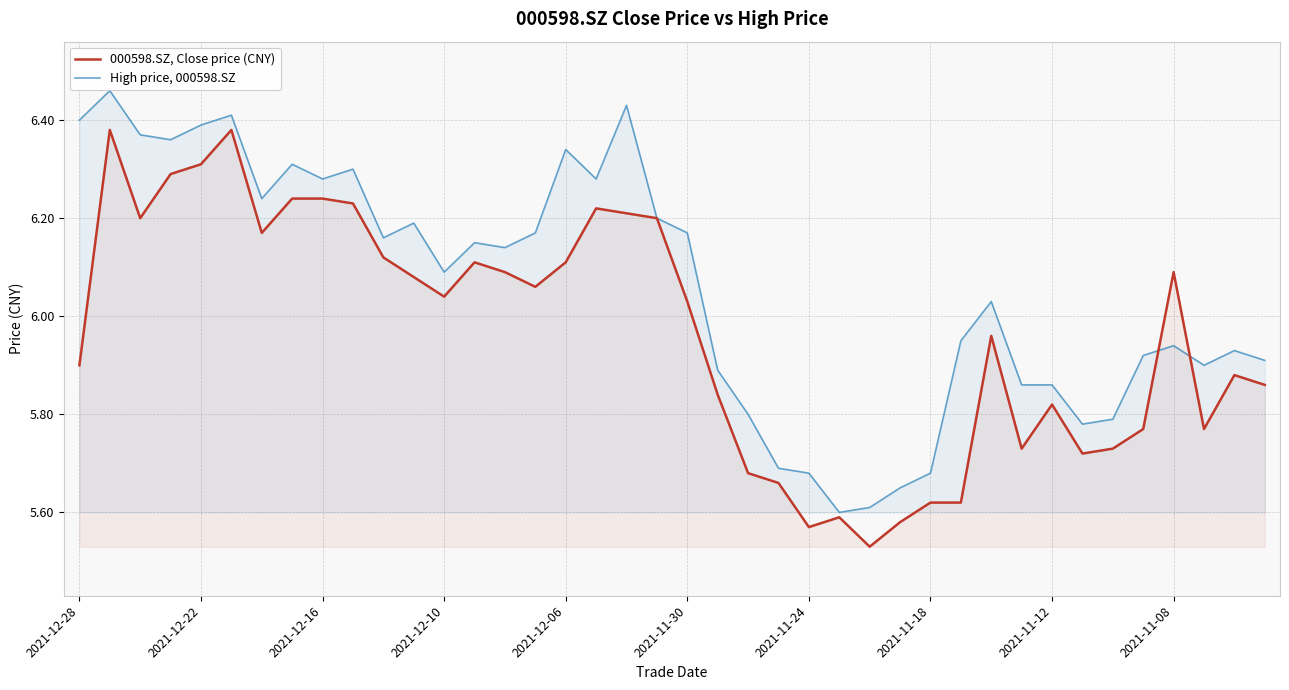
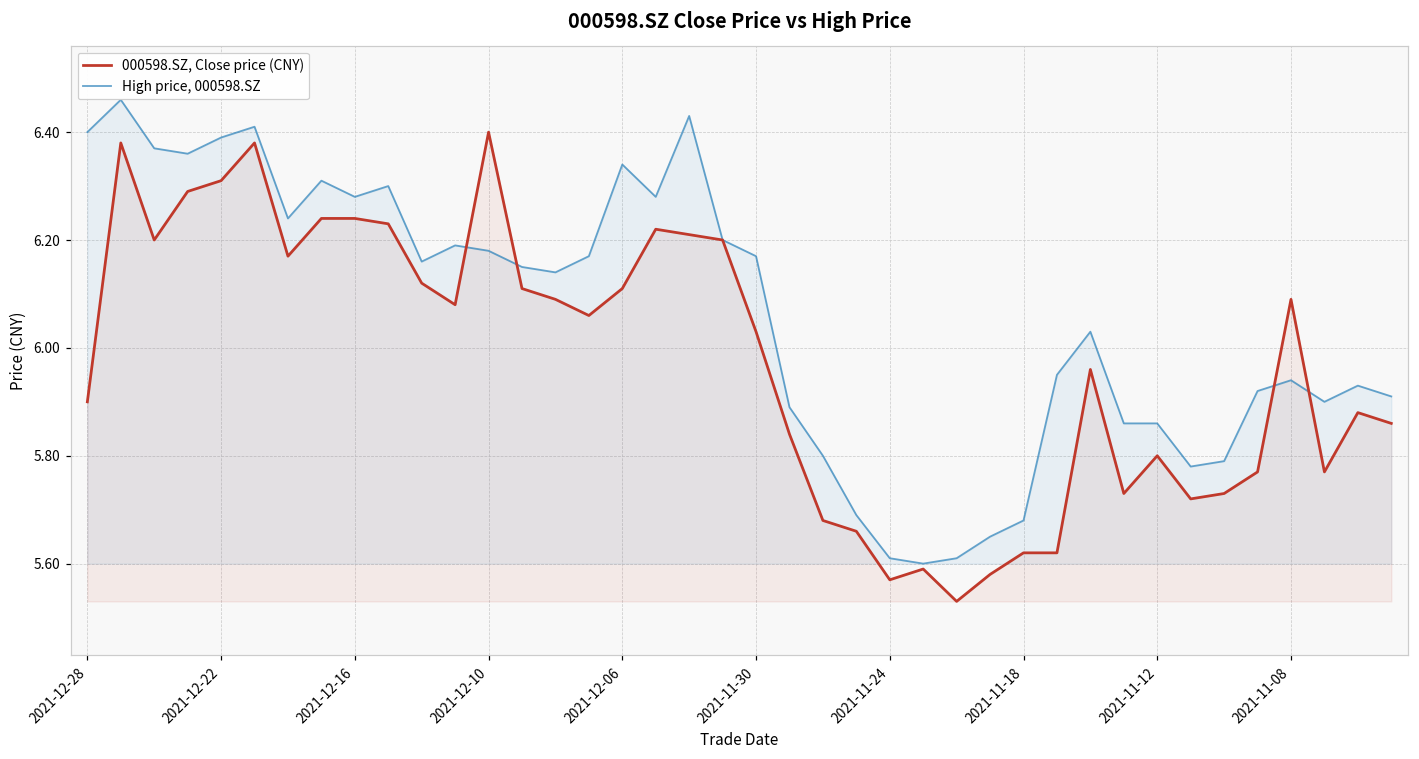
  {
    "000598.SZ, Close price (CNY)": {
      "2021-12-28": 5.90,
      "2021-12-22": 6.31,
      "2021-12-16": 6.24,
-     "2021-12-10": 6.04,
+     "2021-12-10": 6.40,
      "2021-12-06": 6.11,
      "2021-11-30": 6.03,
      "2021-11-24": 5.57,
      "2021-11-18": 5.62,
-     "2021-11-12": 5.82,
+     "2021-11-12": 5.80,
      "2021-11-08": 6.09
    },
    "High price, 000598.SZ": {
      "2021-12-28": 6.40,
      "2021-12-22": 6.39,
      "2021-12-16": 6.28,
-     "2021-12-10": 6.09,
+     "2021-12-10": 6.18,
      "2021-12-06": 6.34,
      "2021-11-30": 6.17,
-     "2021-11-24": 5.68,
+     "2021-11-24": 5.61,
      "2021-11-18": 5.68,
      "2021-11-12": 5.86,
      "2021-11-08": 5.94
    }
  }
